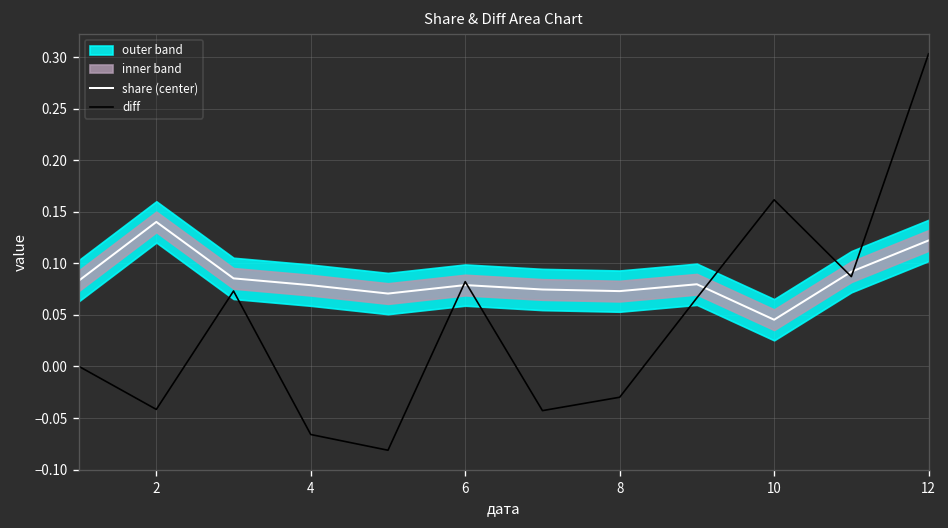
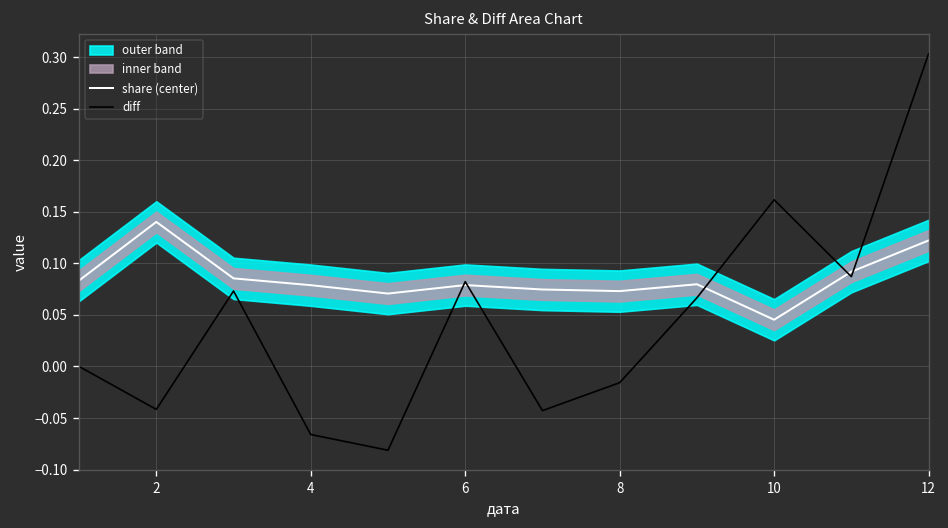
  {
    "share (center)": {
      "2": 0.14,
      "4": 0.08,
      "6": 0.08,
      "8": 0.07,
      "10": 0.05,
      "12": 0.12
    },
    "diff": {
      "2": -0.04,
      "4": -0.07,
      "6": 0.08,
-     "8": -0.03,
+     "8": -0.02,
      "10": 0.16,
      "12": 0.30
    }
  }
